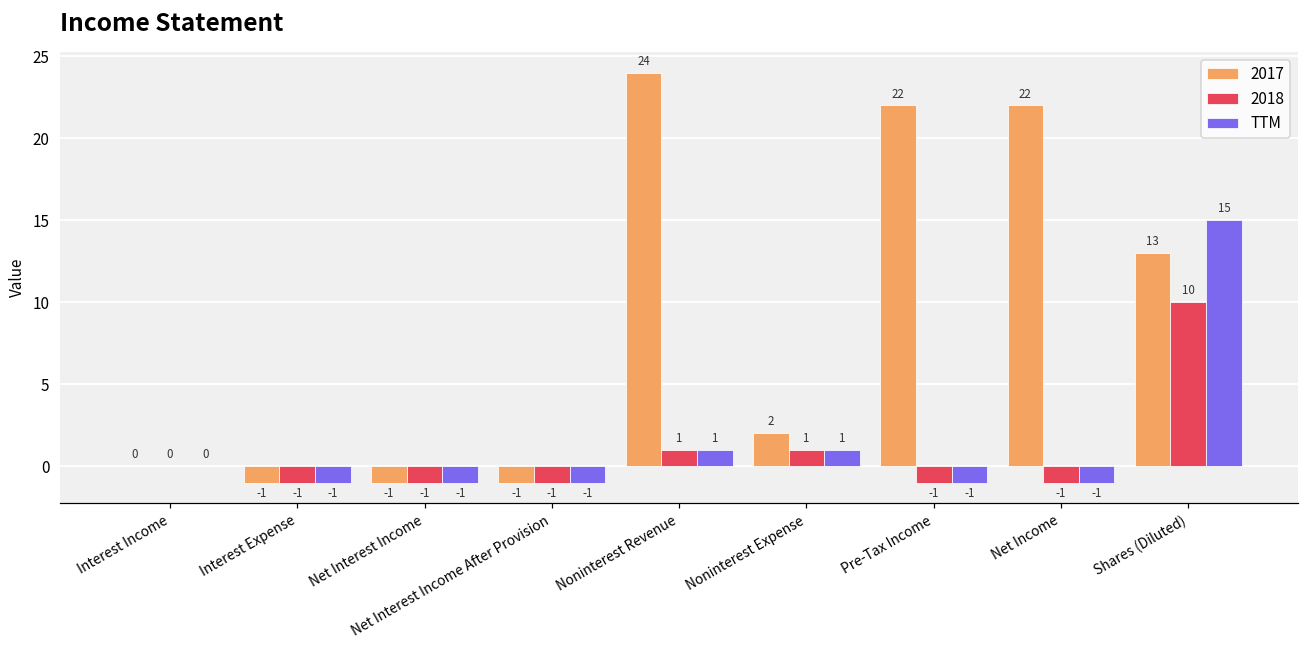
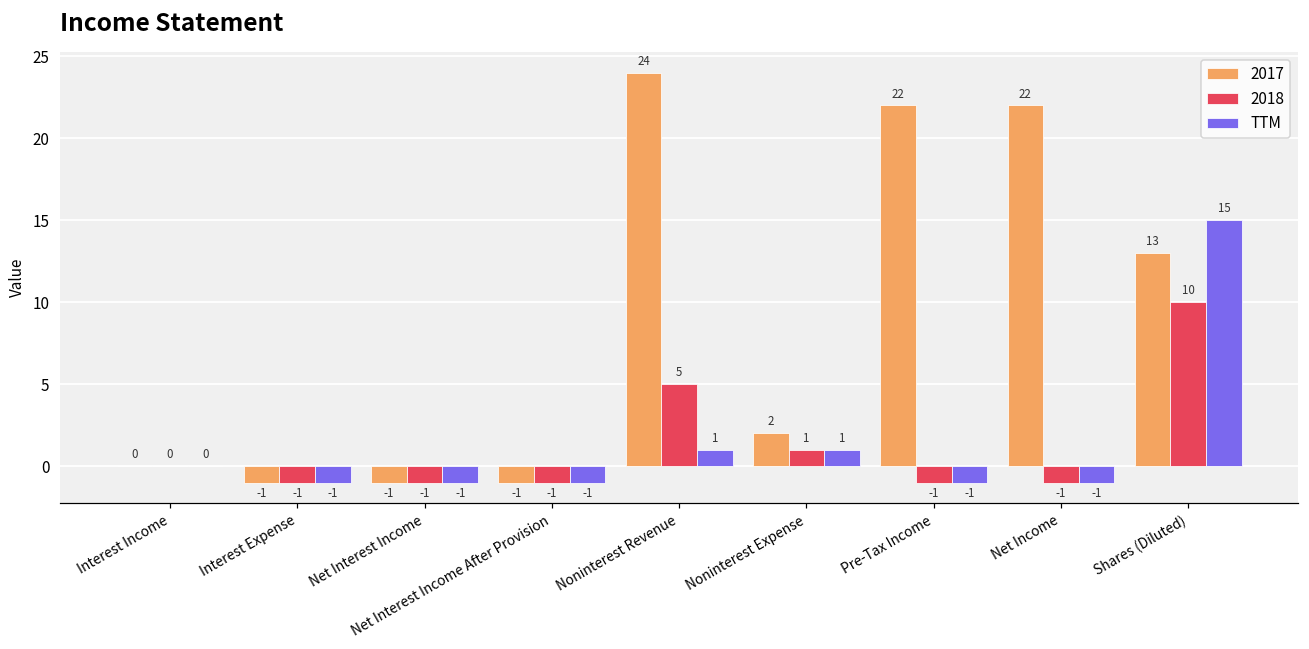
  {
    "2017": {
      "Interest Income": 0,
      "Interest Expense": -1,
      "Net Interest Income": -1,
      "Net Interest Income After Provision": -1,
      "Noninterest Revenue": 24,
      "Noninterest Expense": 2,
      "Pre-Tax Income": 22,
      "Net Income": 22,
      "Shares (Diluted)": 13
    },
    "2018": {
      "Interest Income": 0,
      "Interest Expense": -1,
      "Net Interest Income": -1,
      "Net Interest Income After Provision": -1,
-     "Noninterest Revenue": 1,
+     "Noninterest Revenue": 5,
      "Noninterest Expense": 1,
      "Pre-Tax Income": -1,
      "Net Income": -1,
      "Shares (Diluted)": 10
    },
    "TTM": {
      "Interest Income": 0,
      "Interest Expense": -1,
      "Net Interest Income": -1,
      "Net Interest Income After Provision": -1,
      "Noninterest Revenue": 1,
      "Noninterest Expense": 1,
      "Pre-Tax Income": -1,
      "Net Income": -1,
      "Shares (Diluted)": 15
    }
  }
